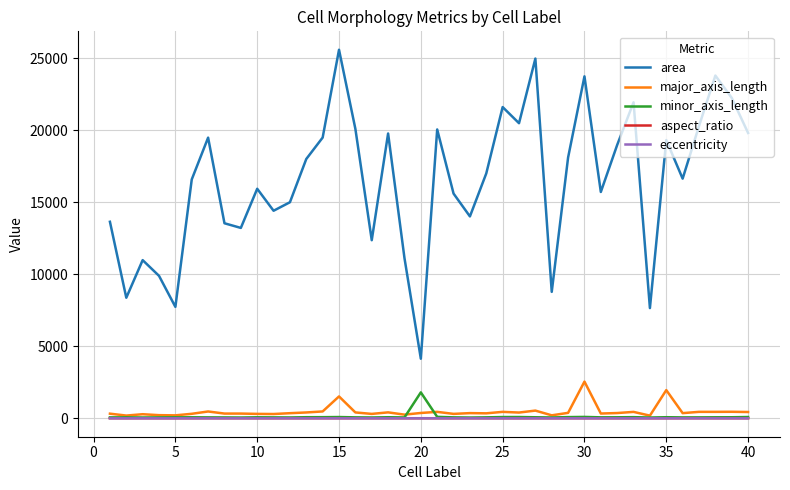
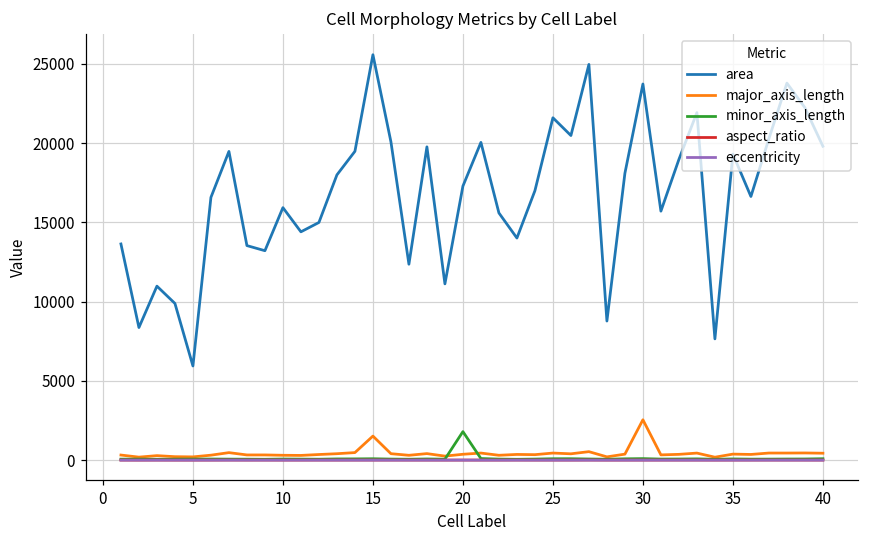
  {
    "area": {
-     "5": 7700,
+     "5": 5900,
      "10": 15900,
      "15": 25600,
-     "20": 4100,
+     "20": 17300,
      "25": 21600,
      "30": 23700
    },
    "major_axis_length": {
      "10": 300,
      "15": 1500,
      "20": 400,
      "25": 400,
      "30": 2500,
-     "35": 2000,
+     "35": 400,
      "40": 400
    },
    "minor_axis_length": {
      "20": 1800
    },
    "eccentricity": {
      "20": 0
    }
  }
